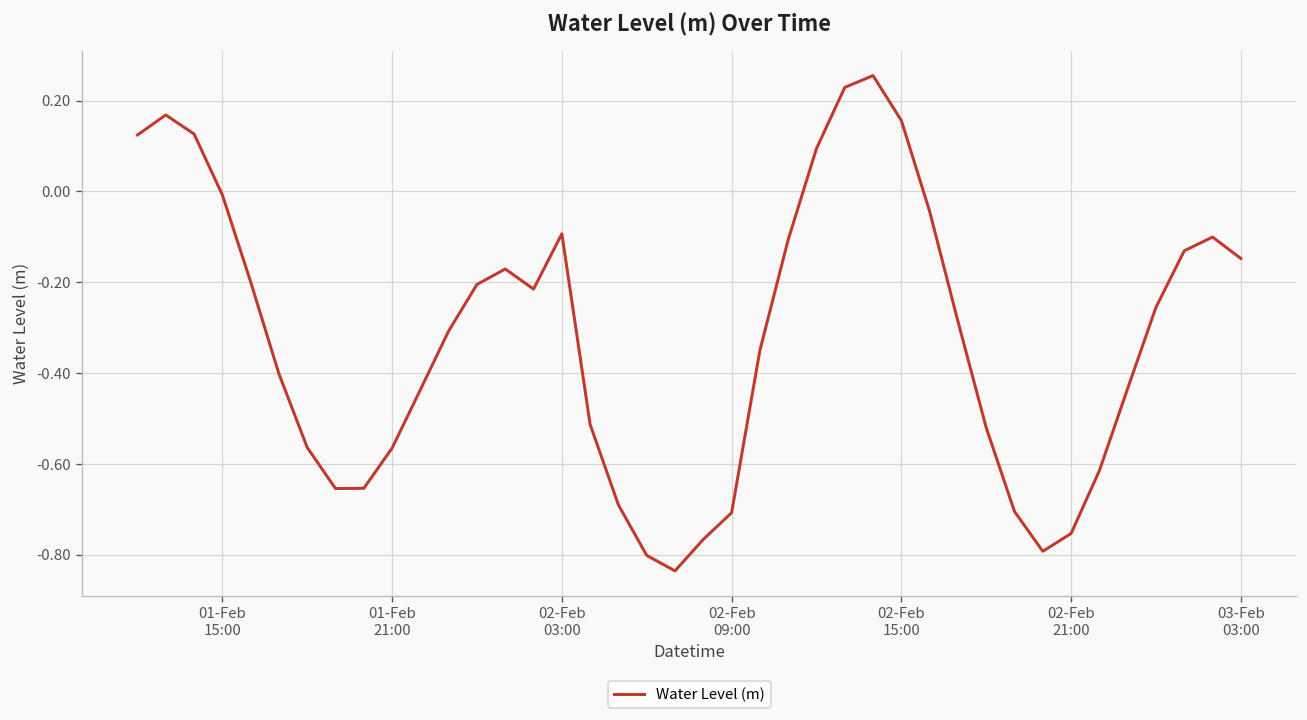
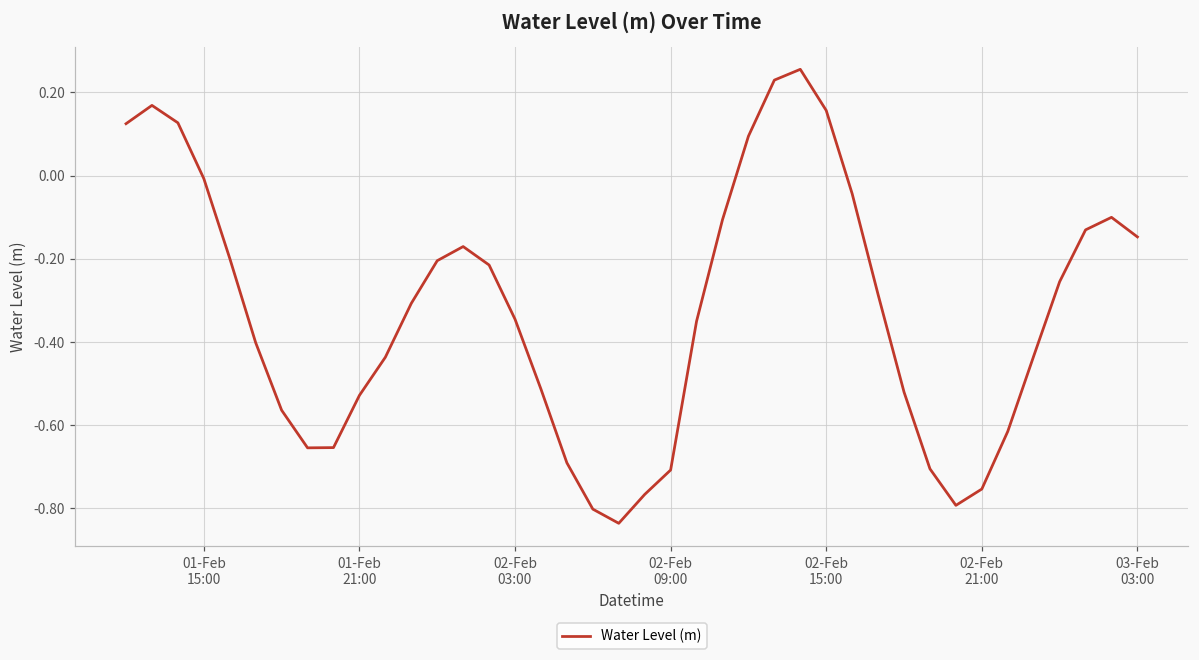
  {
    "01-Feb 15:00": -0.01,
-   "01-Feb 21:00": -0.57,
-   "02-Feb 03:00": -0.09,
+   "01-Feb 21:00": -0.53,
+   "02-Feb 03:00": -0.35,
    "02-Feb 09:00": -0.71,
    "02-Feb 15:00": 0.16,
    "02-Feb 21:00": -0.75,
    "03-Feb 03:00": -0.15
  }
